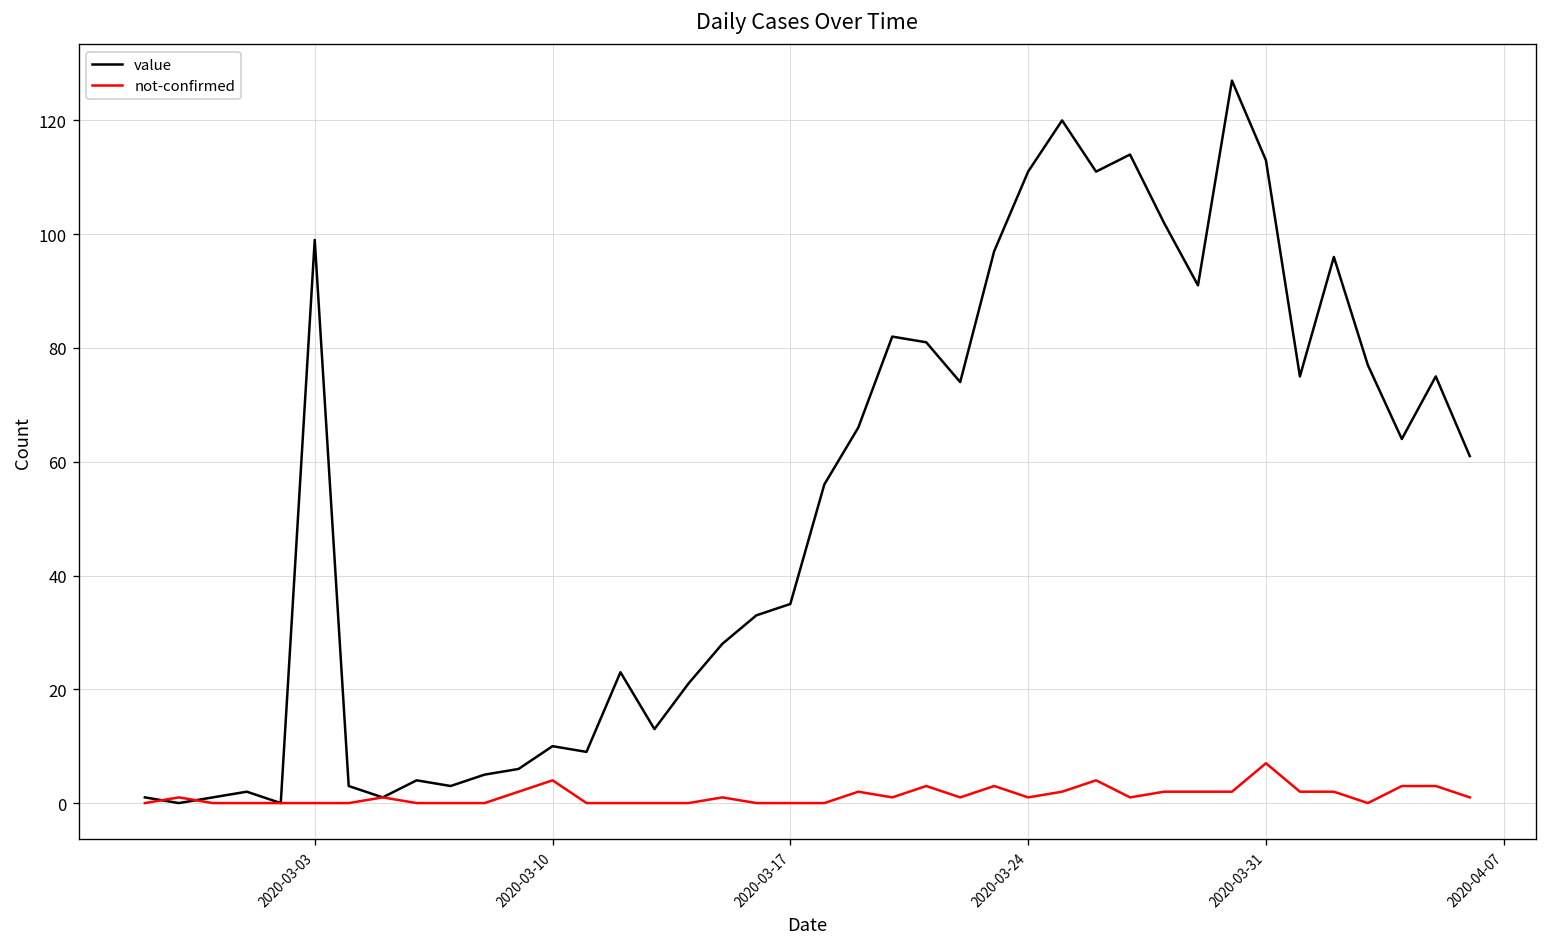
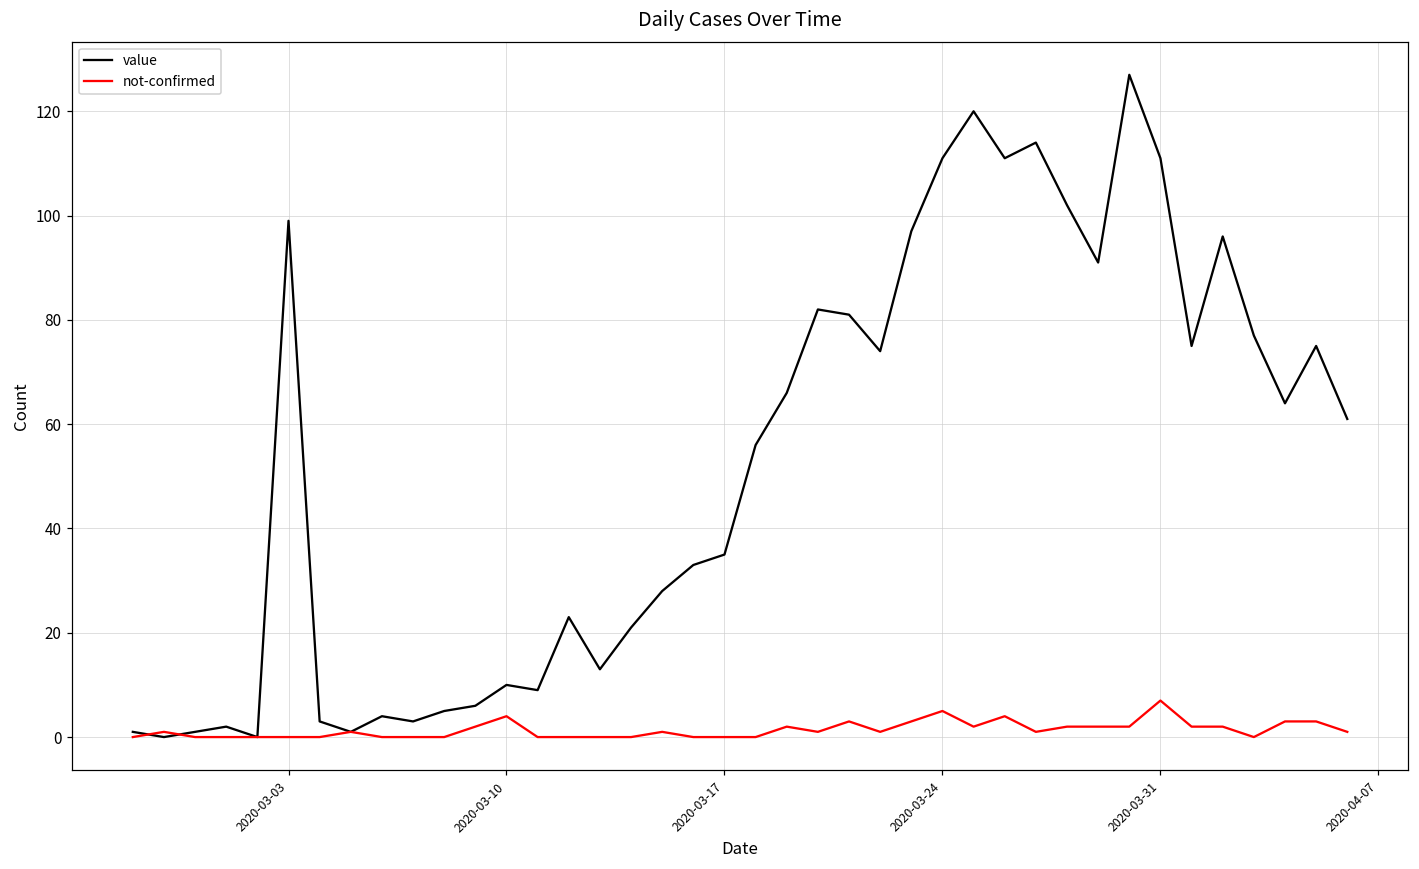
  {
    "value": {
      "2020-03-03": 99,
      "2020-03-10": 10,
      "2020-03-17": 35,
      "2020-03-24": 111,
-     "2020-03-31": 113
+     "2020-03-31": 111
    },
    "not-confirmed": {
      "2020-03-03": 0,
      "2020-03-10": 4,
      "2020-03-17": 0,
-     "2020-03-24": 1,
+     "2020-03-24": 5,
      "2020-03-31": 7
    }
  }
